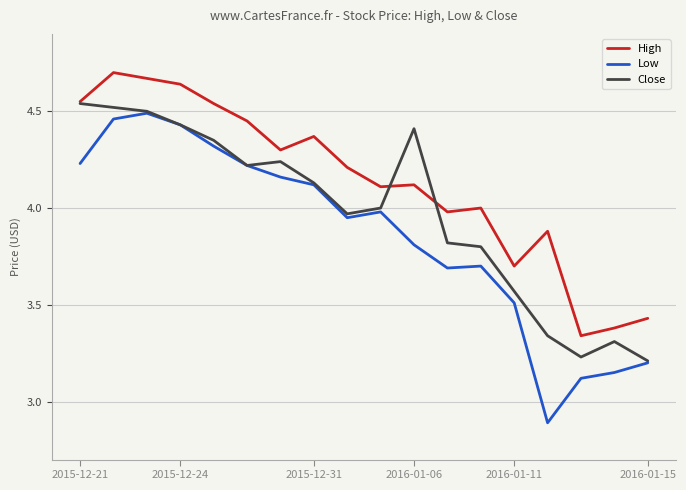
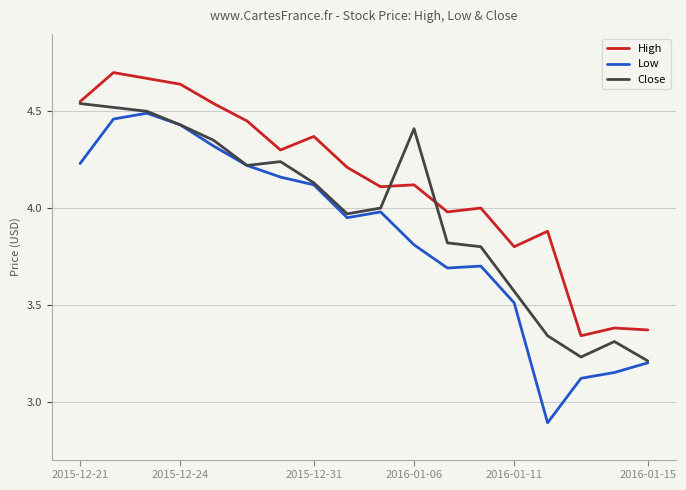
  {
    "High": {
      "2015-12-24": 4.64,
      "2015-12-31": 4.37,
      "2016-01-06": 4.12,
-     "2016-01-11": 3.7,
-     "2016-01-15": 3.43
+     "2016-01-11": 3.8,
+     "2016-01-15": 3.37
    },
    "Low": {
      "2015-12-21": 4.23,
      "2016-01-06": 3.81,
      "2016-01-11": 3.51
    },
    "Close": {
      "2016-01-06": 4.41,
      "2016-01-11": 3.57
    }
  }
